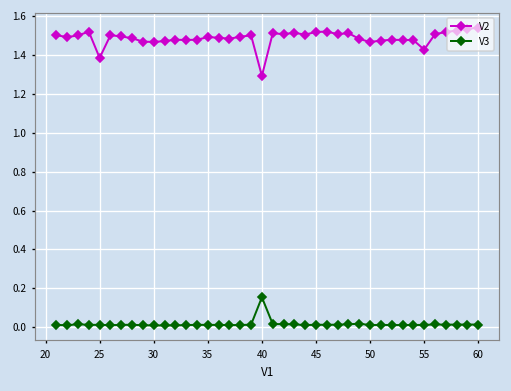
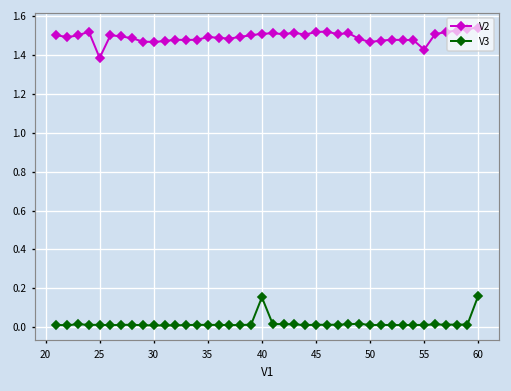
  {
    "V2": {
      "25": 1.39,
      "30": 1.47,
      "35": 1.49,
-     "40": 1.29,
+     "40": 1.51,
      "45": 1.52,
      "50": 1.47,
      "55": 1.43
    },
    "V3": {
      "25": 0.01,
      "30": 0.01,
      "35": 0.01,
      "40": 0.15,
      "45": 0.01,
      "50": 0.01,
      "55": 0.01,
-     "60": 0.01
+     "60": 0.16
    }
  }
